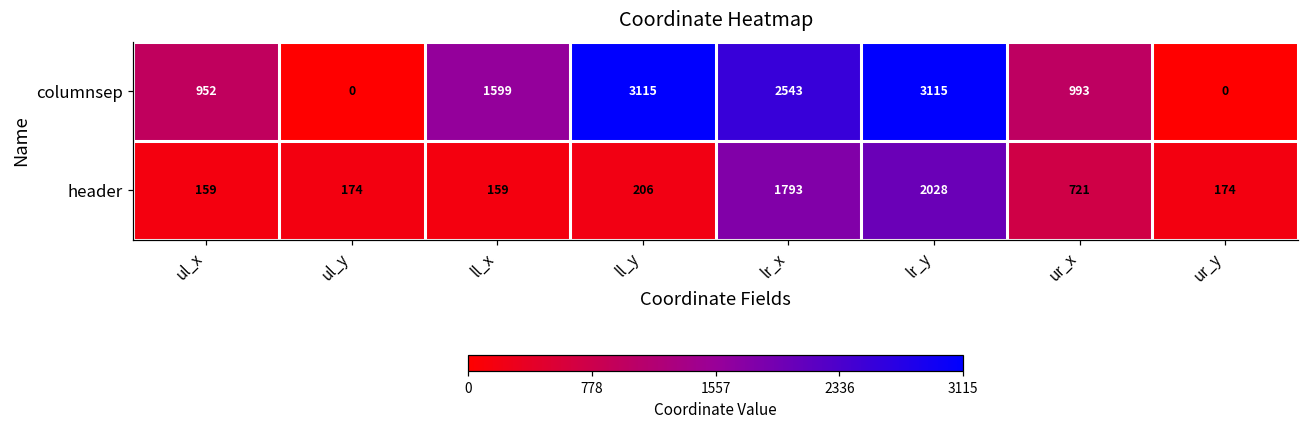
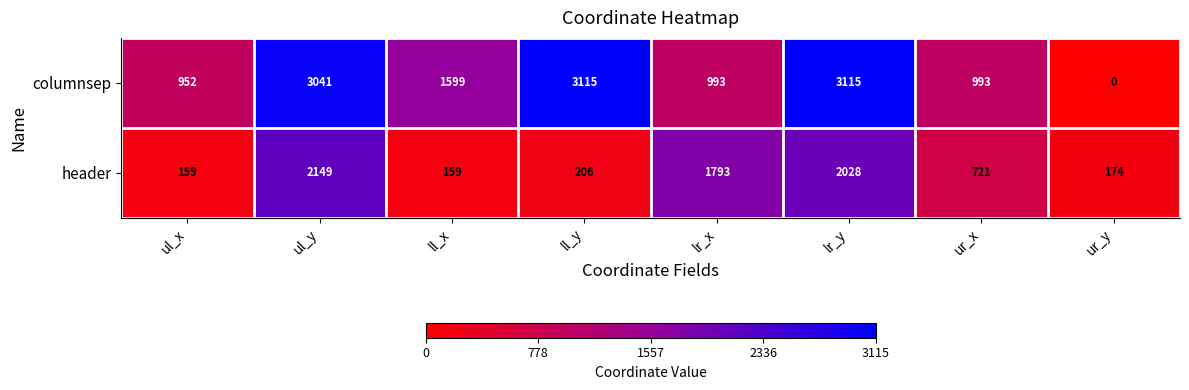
  {
    "columnsep": {
      "ul_x": 952,
-     "ul_y": 0,
+     "ul_y": 3041,
      "ll_x": 1599,
      "ll_y": 3115,
-     "lr_x": 2543,
+     "lr_x": 993,
      "lr_y": 3115,
      "ur_x": 993,
      "ur_y": 0
    },
    "header": {
      "ul_x": 159,
-     "ul_y": 174,
+     "ul_y": 2149,
      "ll_x": 159,
      "ll_y": 206,
      "lr_x": 1793,
      "lr_y": 2028,
      "ur_x": 721,
      "ur_y": 174
    }
  }
